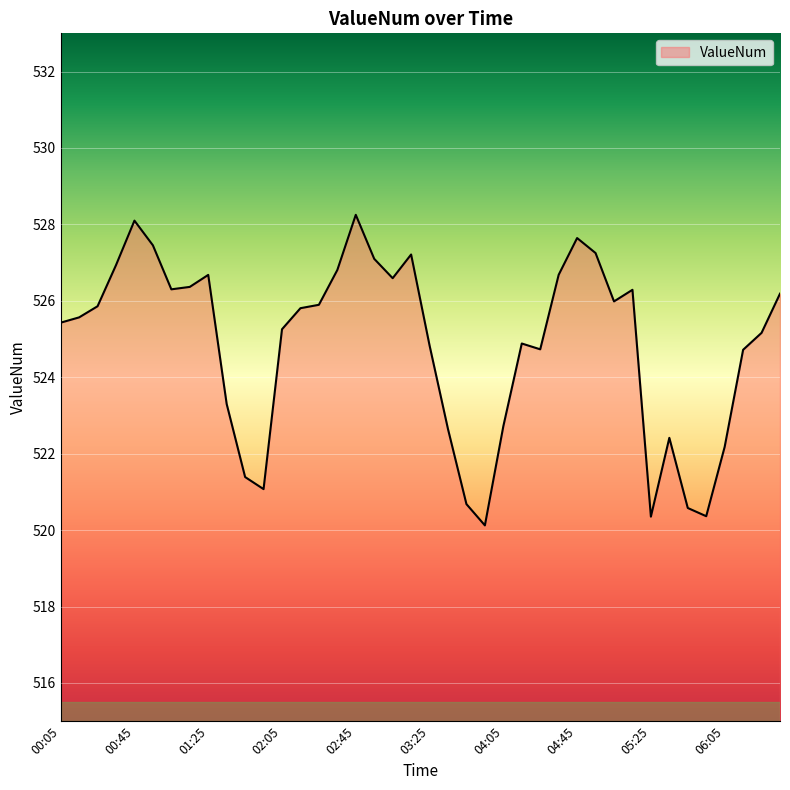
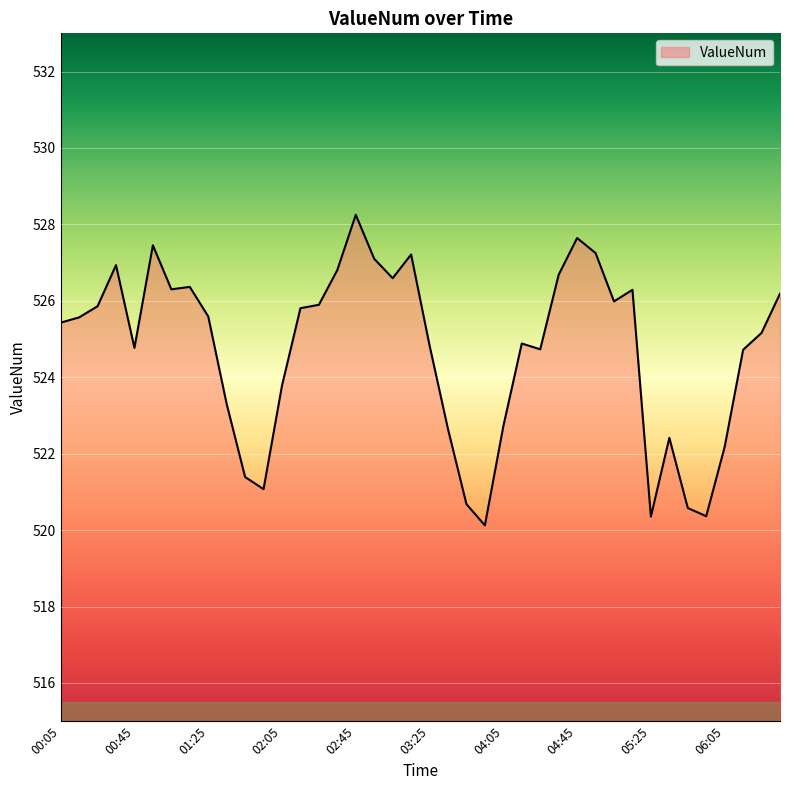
  {
    "00:05": 525.4,
-   "00:45": 528.1,
-   "01:25": 526.7,
-   "02:05": 525.3,
+   "00:45": 524.8,
+   "01:25": 525.6,
+   "02:05": 523.8,
    "02:45": 528.3,
    "03:25": 524.8,
    "04:05": 522.7,
    "04:45": 527.6,
    "05:25": 520.4,
    "06:05": 522.2
  }
